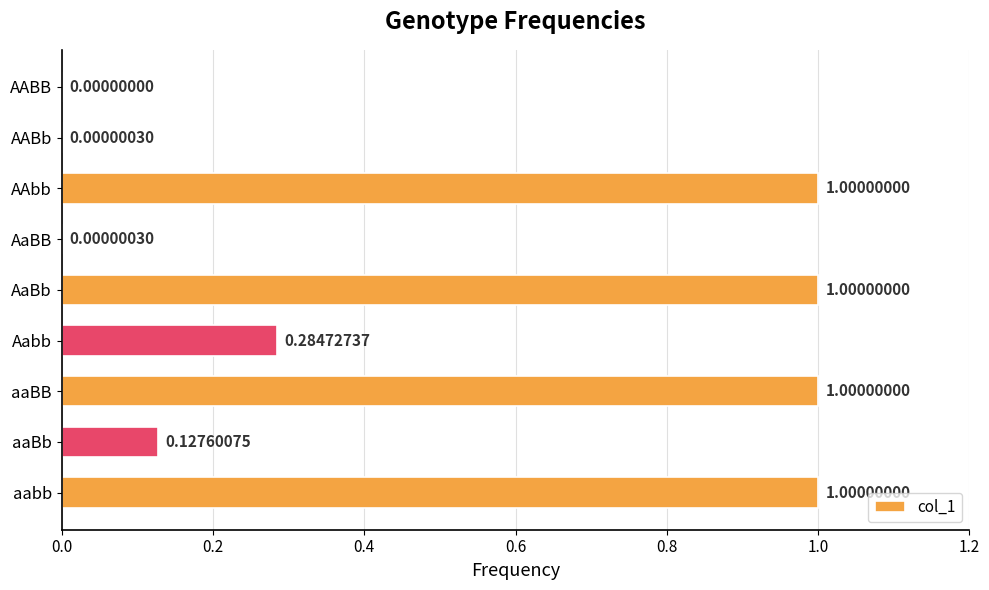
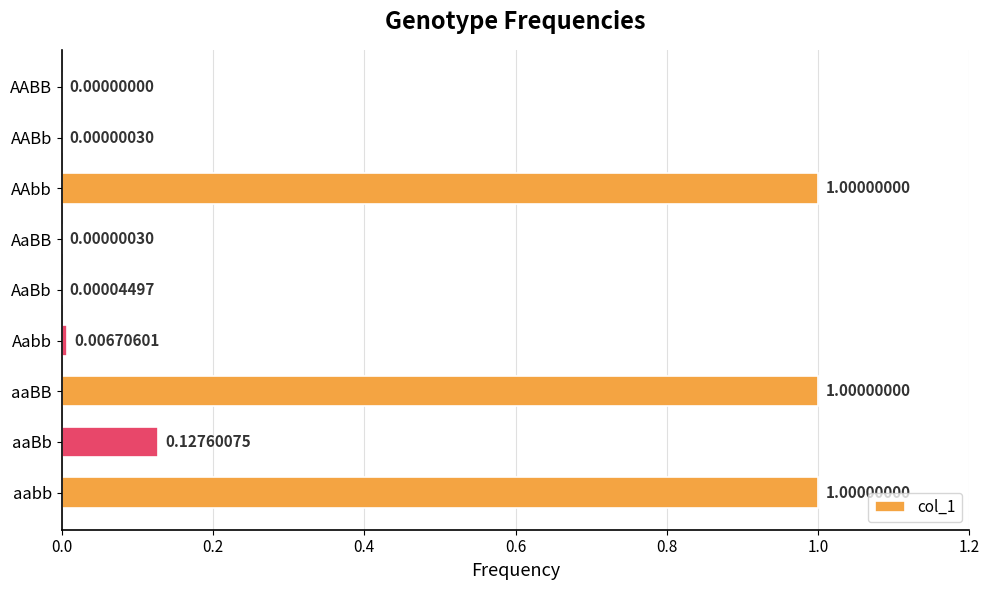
  {
    "AABB": 0.00000000,
    "AABb": 0.00000030,
    "AAbb": 1.00000000,
    "AaBB": 0.00000030,
-   "AaBb": 1.00000000,
-   "Aabb": 0.28472737,
+   "AaBb": 0.00004497,
+   "Aabb": 0.00670601,
    "aaBB": 1.00000000,
    "aaBb": 0.12760075
  }
